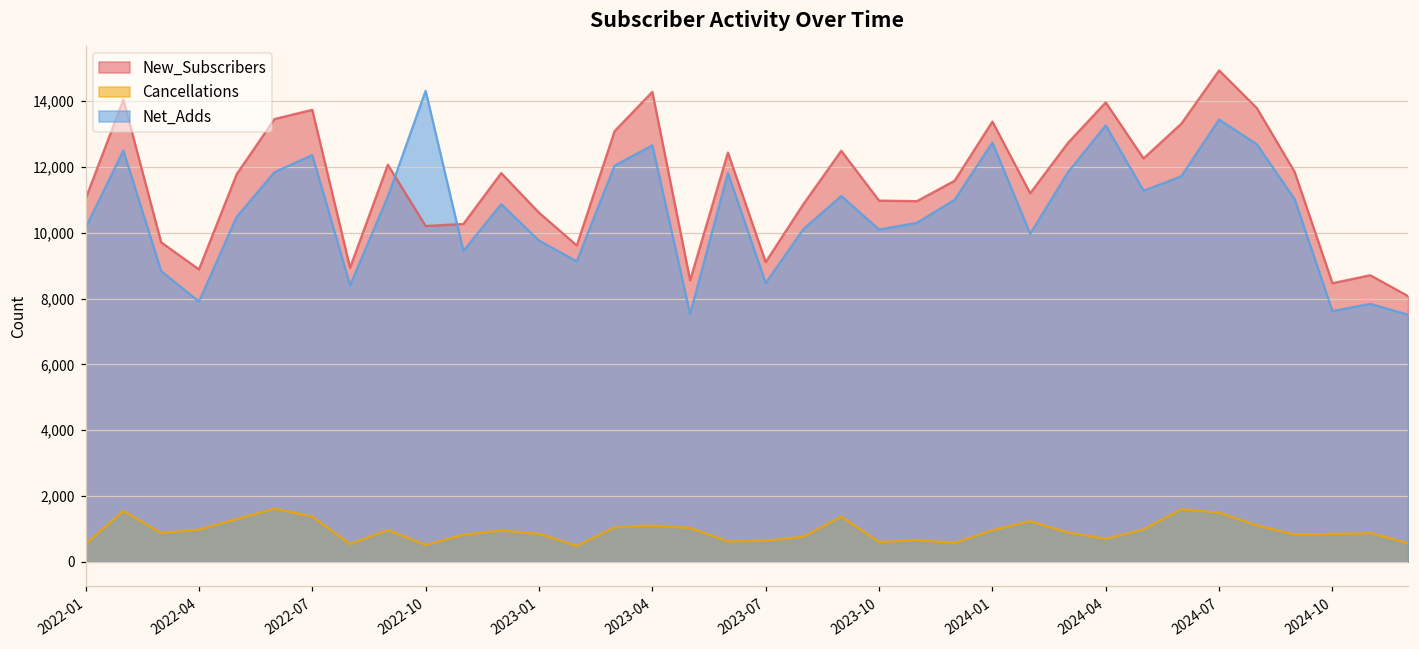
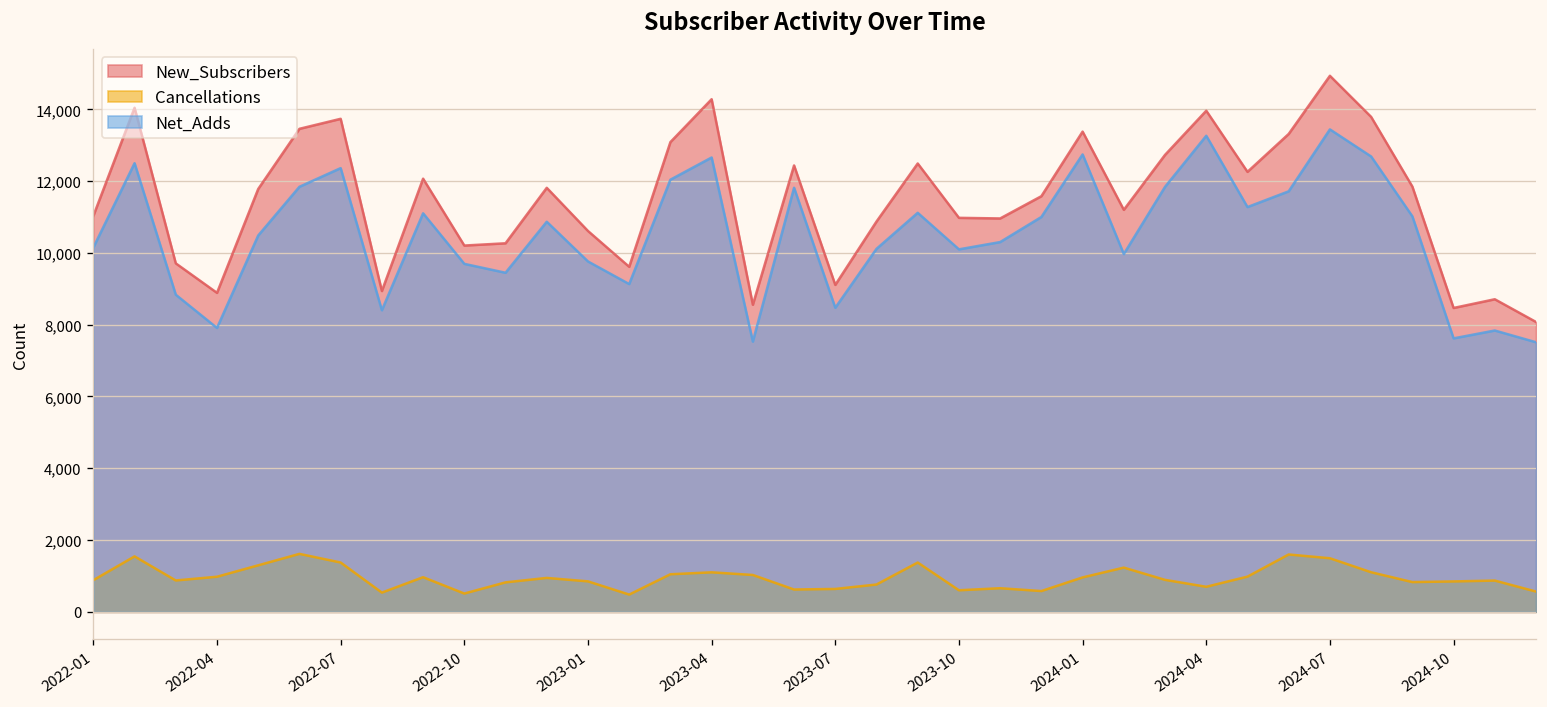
  {
    "New_Subscribers": {
      "2022-01": "11,000",
      "2022-04": "8,900",
      "2022-07": "13,700",
      "2022-10": "10,200",
      "2023-01": "10,600",
      "2023-04": "14,300",
      "2023-07": "9,100",
      "2023-10": "11,000",
      "2024-01": "13,400",
      "2024-04": "14,000",
      "2024-07": "14,900",
      "2024-10": "8,500"
    },
    "Cancellations": {
-     "2022-01": "500",
+     "2022-01": "900",
      "2022-04": "1,000",
      "2022-07": "1,400",
      "2022-10": "500",
      "2023-01": "800",
      "2023-04": "1,100",
      "2023-07": "600",
      "2023-10": "600",
      "2024-01": "1,000",
      "2024-04": "700",
      "2024-07": "1,500",
      "2024-10": "800"
    },
    "Net_Adds": {
      "2022-01": "10,100",
      "2022-04": "7,900",
      "2022-07": "12,400",
-     "2022-10": "14,300",
+     "2022-10": "9,700",
      "2023-01": "9,800",
      "2023-04": "12,700",
      "2023-07": "8,500",
      "2023-10": "10,100",
      "2024-01": "12,700",
      "2024-04": "13,300",
      "2024-07": "13,400",
      "2024-10": "7,600"
    }
  }
